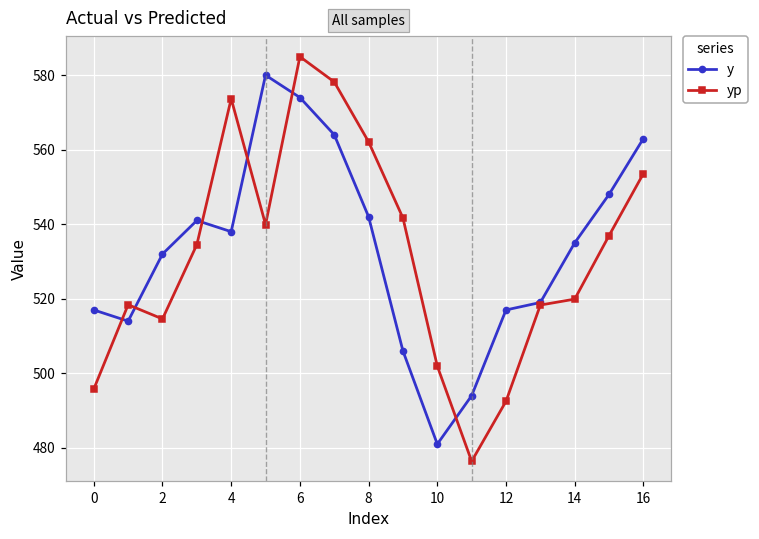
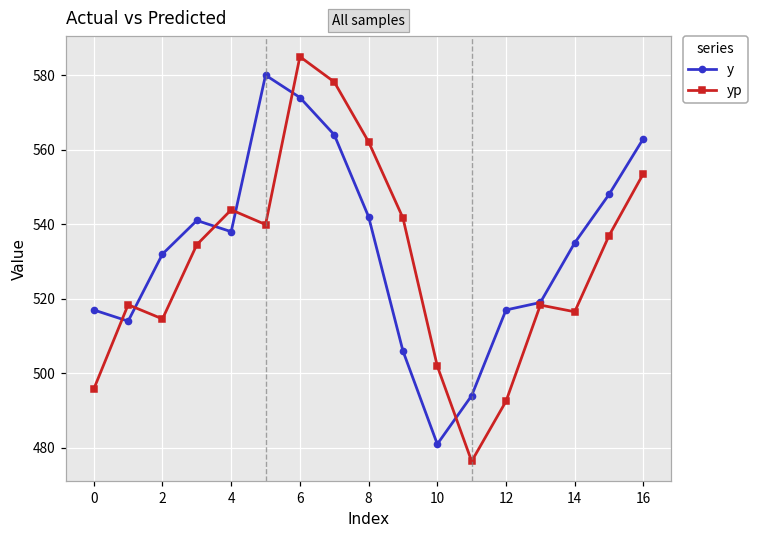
  {
    "y": {
      "0": 517,
      "2": 532,
      "4": 538,
      "6": 574,
      "8": 542,
      "10": 481,
      "12": 517,
      "14": 535,
      "16": 563
    },
    "yp": {
      "0": 496,
      "2": 515,
-     "4": 574,
+     "4": 544,
      "6": 585,
      "8": 562,
      "10": 502,
      "12": 492,
-     "14": 520,
+     "14": 517,
      "16": 554
    }
  }
